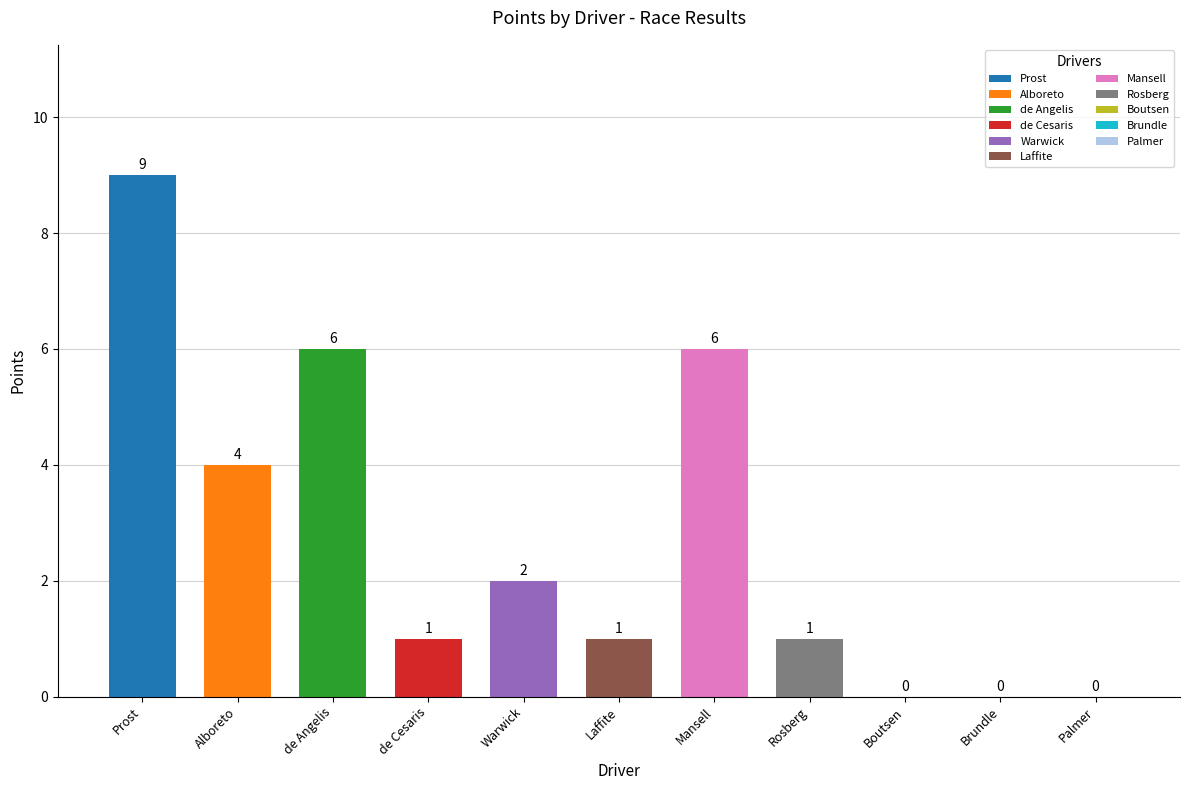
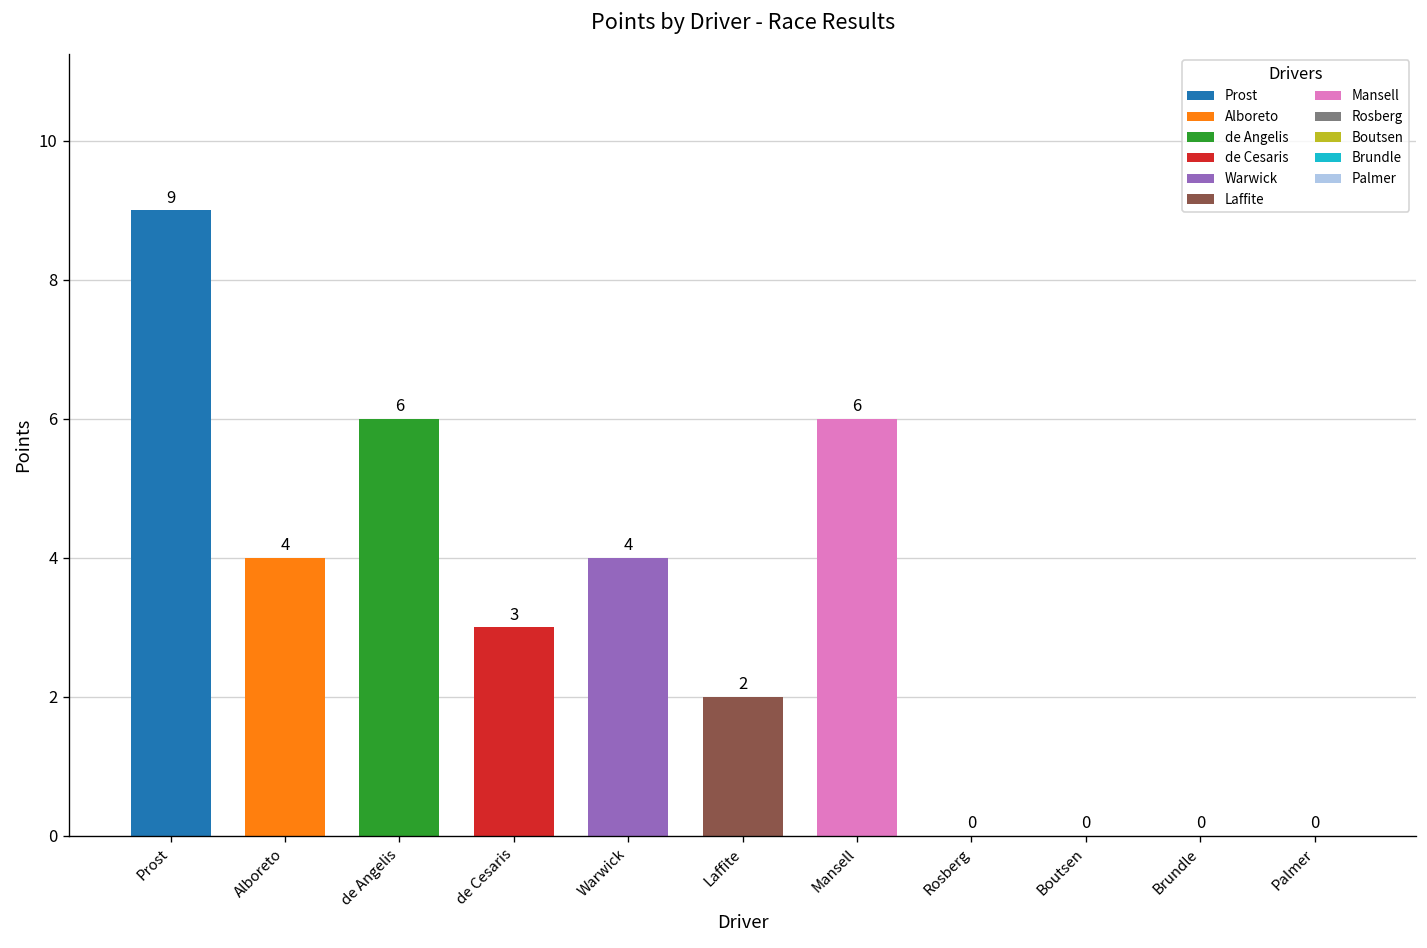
  {
    "Prost": 9,
    "Alboreto": 4,
    "de Angelis": 6,
-   "de Cesaris": 1,
-   "Warwick": 2,
-   "Laffite": 1,
+   "de Cesaris": 3,
+   "Warwick": 4,
+   "Laffite": 2,
    "Mansell": 6,
-   "Rosberg": 1,
+   "Rosberg": 0,
    "Boutsen": 0,
    "Brundle": 0,
    "Palmer": 0
  }
